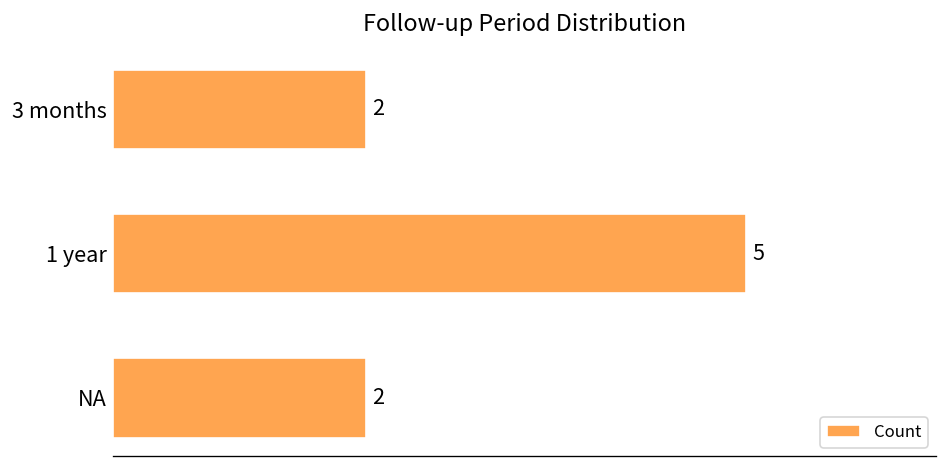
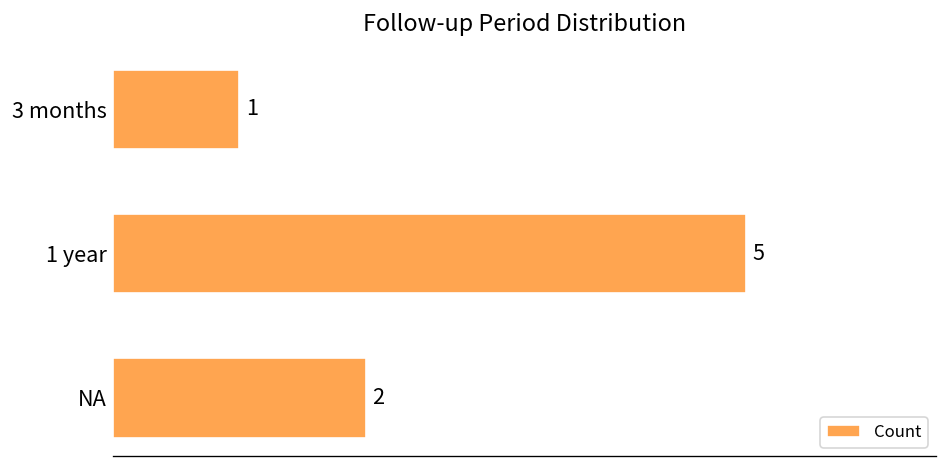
  {
-   "3 months": 2,
+   "3 months": 1,
    "1 year": 5,
    "NA": 2
  }
